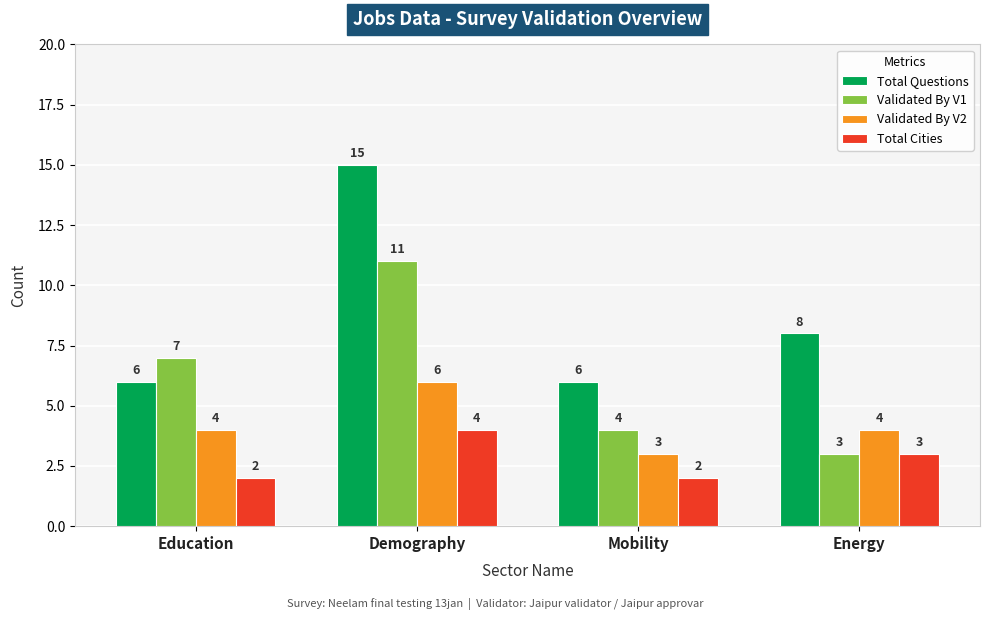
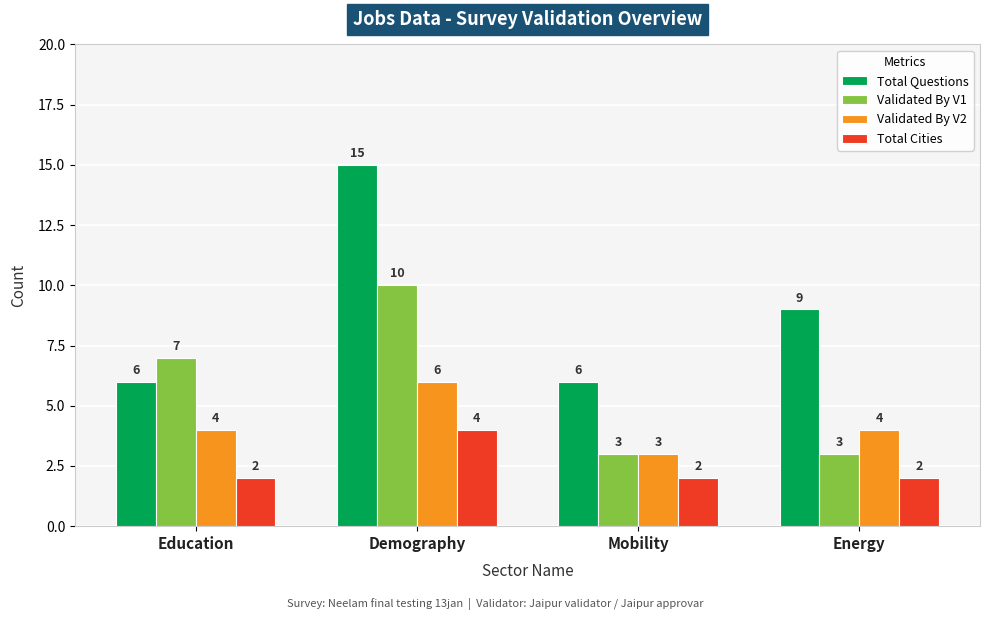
  {
    "Total Questions": {
      "Education": 6,
      "Demography": 15,
      "Mobility": 6,
-     "Energy": 8
+     "Energy": 9
    },
    "Validated By V1": {
      "Education": 7,
-     "Demography": 11,
-     "Mobility": 4,
+     "Demography": 10,
+     "Mobility": 3,
      "Energy": 3
    },
    "Validated By V2": {
      "Education": 4,
      "Demography": 6,
      "Mobility": 3,
      "Energy": 4
    },
    "Total Cities": {
      "Education": 2,
      "Demography": 4,
      "Mobility": 2,
-     "Energy": 3
+     "Energy": 2
    }
  }
